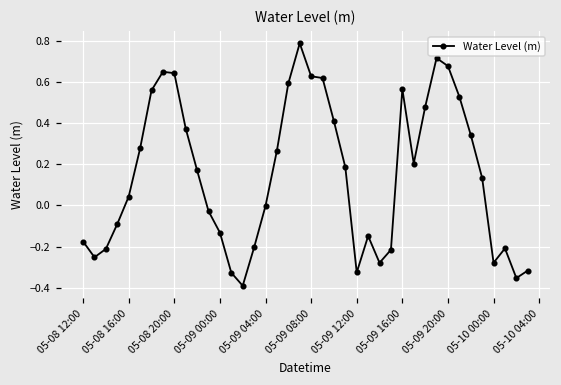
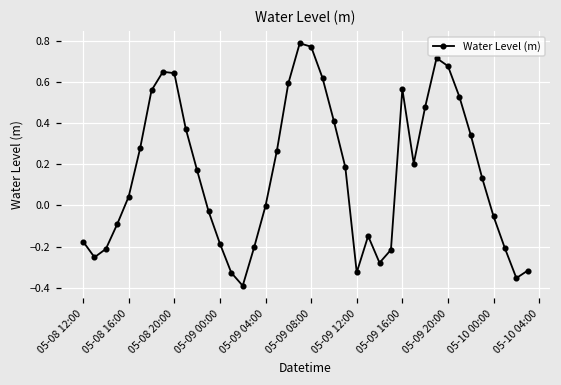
  {
    "05-08 12:00": -0.18,
    "05-08 16:00": 0.04,
    "05-08 20:00": 0.65,
-   "05-09 00:00": -0.13,
+   "05-09 00:00": -0.19,
    "05-09 04:00": 0.00,
-   "05-09 08:00": 0.63,
+   "05-09 08:00": 0.77,
    "05-09 12:00": -0.33,
    "05-09 16:00": 0.57,
    "05-09 20:00": 0.68,
-   "05-10 00:00": -0.28
+   "05-10 00:00": -0.05
  }
